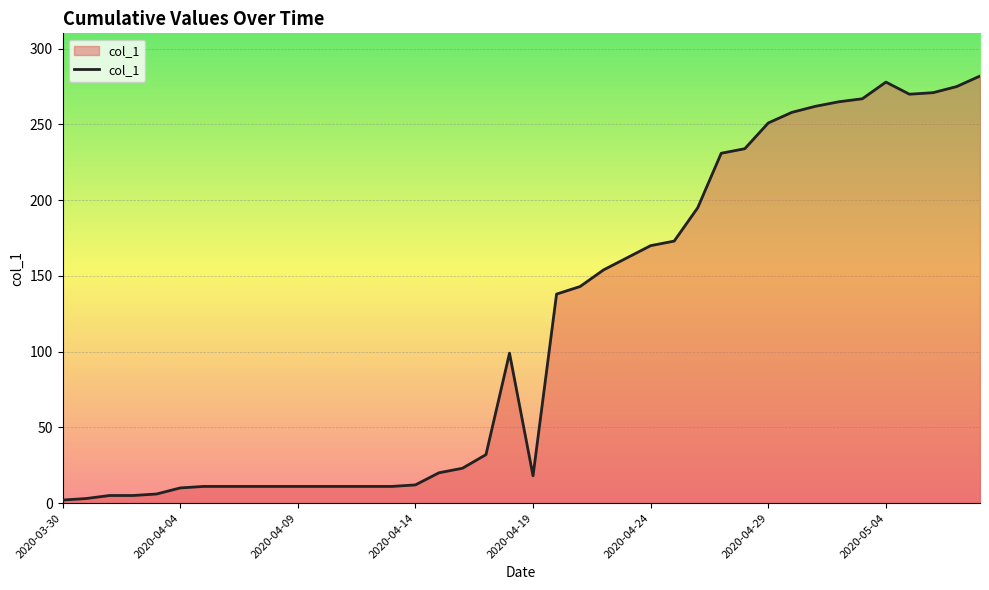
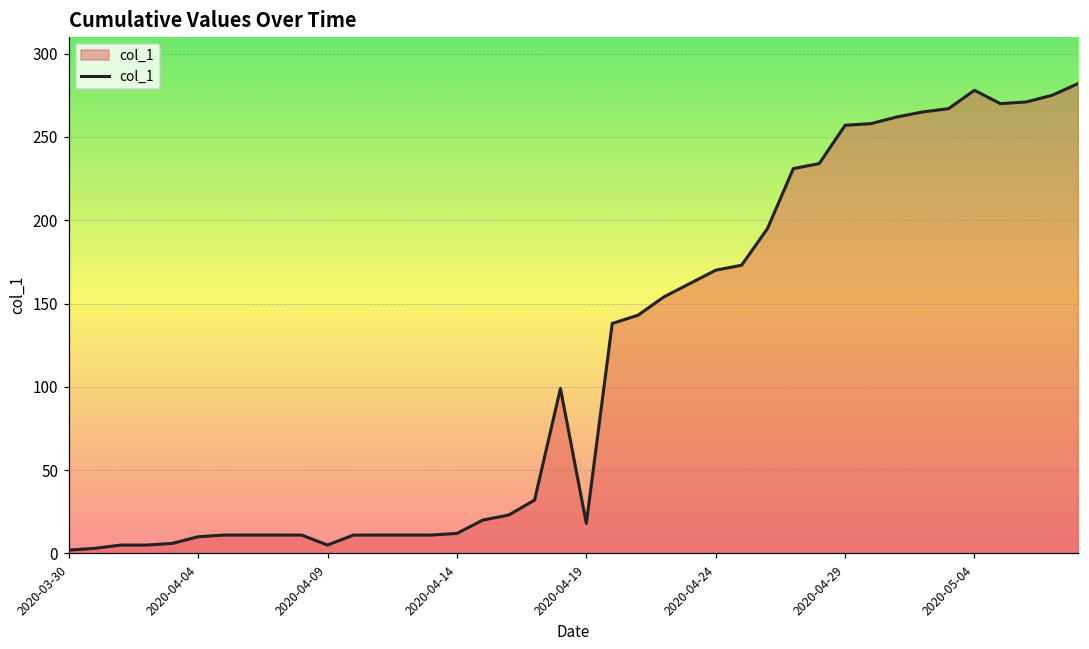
  {
    "2020-03-30": 2,
    "2020-04-04": 10,
-   "2020-04-09": 11,
+   "2020-04-09": 5,
    "2020-04-14": 12,
    "2020-04-19": 18,
    "2020-04-24": 170,
-   "2020-04-29": 251,
+   "2020-04-29": 257,
    "2020-05-04": 278
  }
